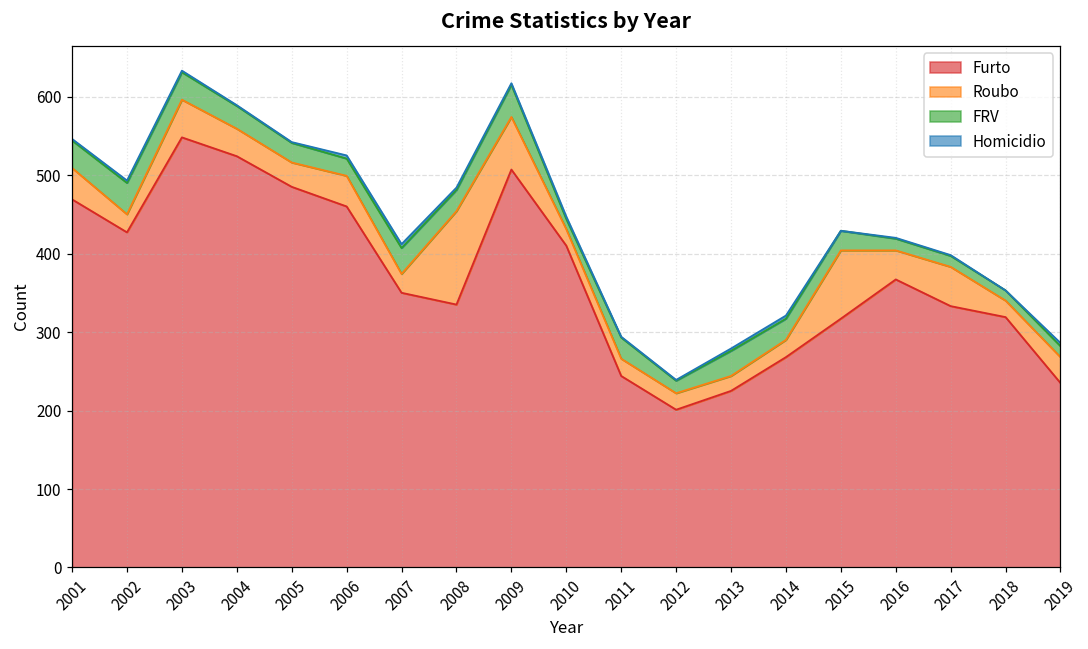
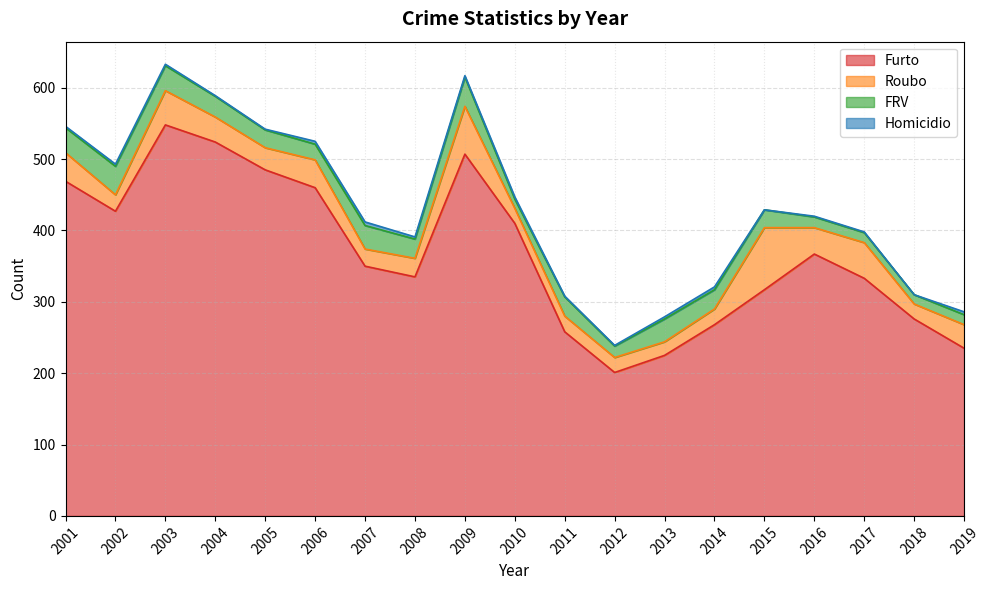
  {
    "Furto": {
      "2001": 470,
      "2002": 430,
      "2003": 550,
      "2004": 520,
      "2005": 490,
      "2006": 460,
      "2007": 350,
      "2008": 340,
      "2009": 510,
      "2010": 410,
-     "2011": 240,
+     "2011": 260,
      "2012": 200,
      "2013": 230,
      "2014": 270,
      "2015": 320,
      "2016": 370,
      "2017": 330,
-     "2018": 320,
+     "2018": 280,
      "2019": 240
    },
    "Roubo": {
      "2001": 40,
      "2002": 20,
      "2003": 50,
      "2004": 40,
      "2005": 30,
      "2006": 40,
      "2007": 20,
-     "2008": 120,
+     "2008": 30,
      "2009": 70,
      "2010": 20,
      "2011": 20,
      "2012": 20,
      "2013": 20,
      "2014": 20,
      "2015": 90,
      "2016": 40,
      "2017": 50,
      "2018": 20,
      "2019": 30
    },
    "FRV": {
      "2006": 20,
      "2007": 30,
      "2014": 30,
      "2019": 10
    },
    "Homicidio": {
      "2006": 0,
      "2007": 10,
      "2014": 0,
      "2019": 0
    }
  }
